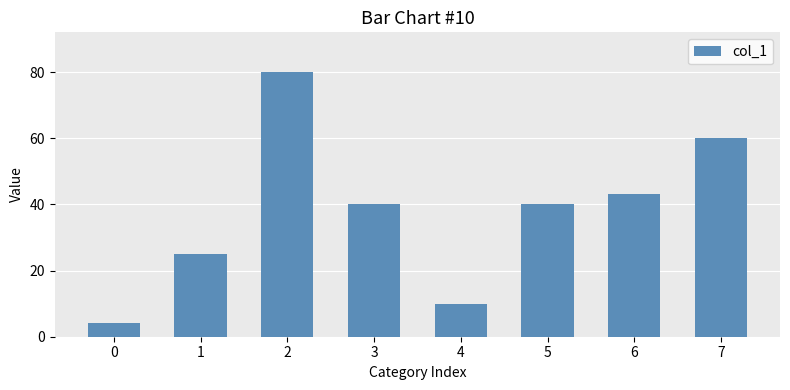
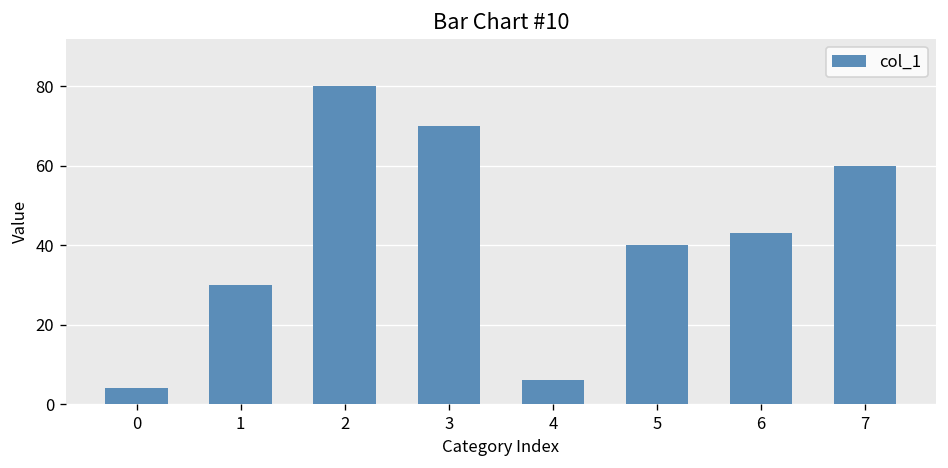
  {
    "0": 4,
-   "1": 25,
+   "1": 30,
    "2": 80,
-   "3": 40,
-   "4": 10,
+   "3": 70,
+   "4": 6,
    "5": 40,
    "6": 43,
    "7": 60
  }
